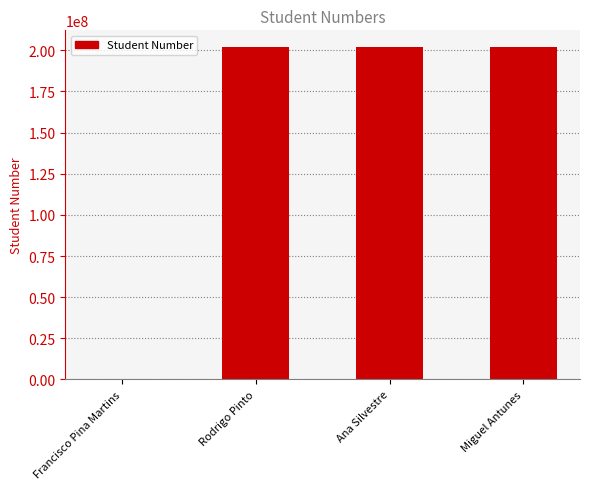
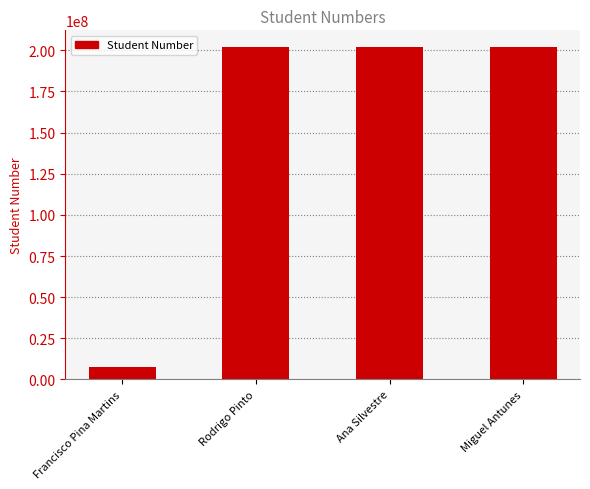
  {
-   "Francisco Pina Martins": 0,
+   "Francisco Pina Martins": 8000000,
    "Rodrigo Pinto": 202000000,
    "Ana Silvestre": 202000000,
    "Miguel Antunes": 202000000
  }
